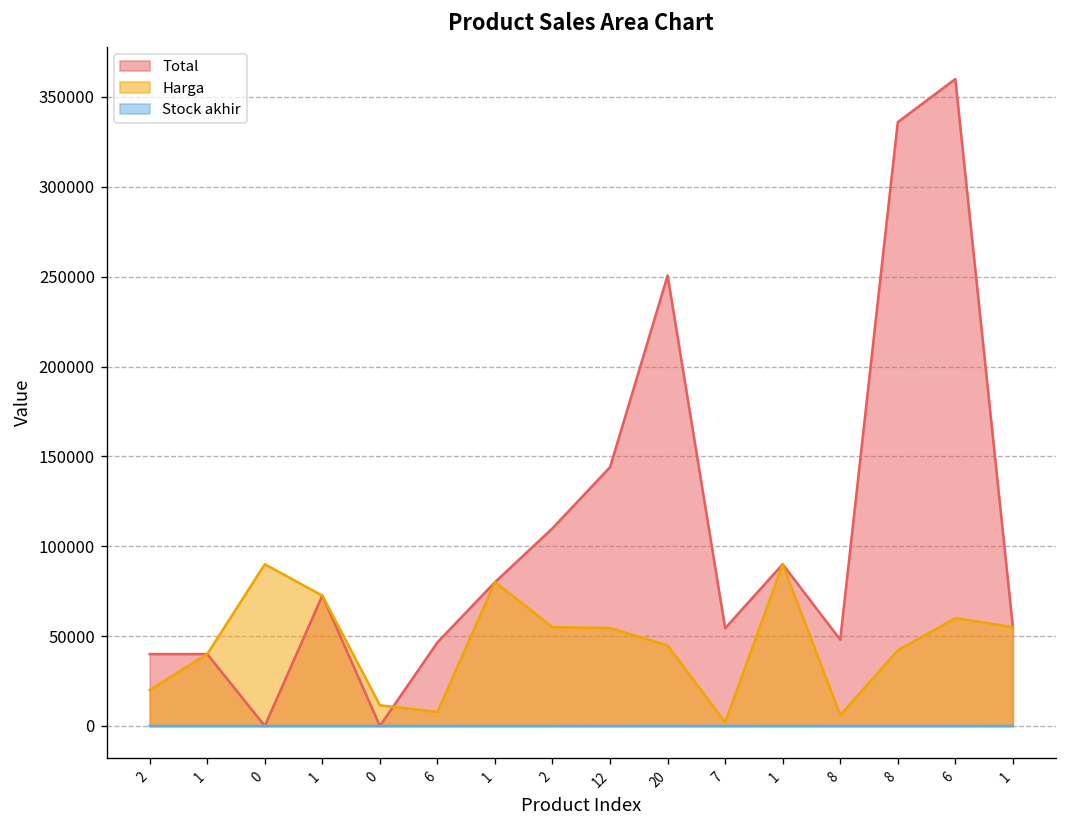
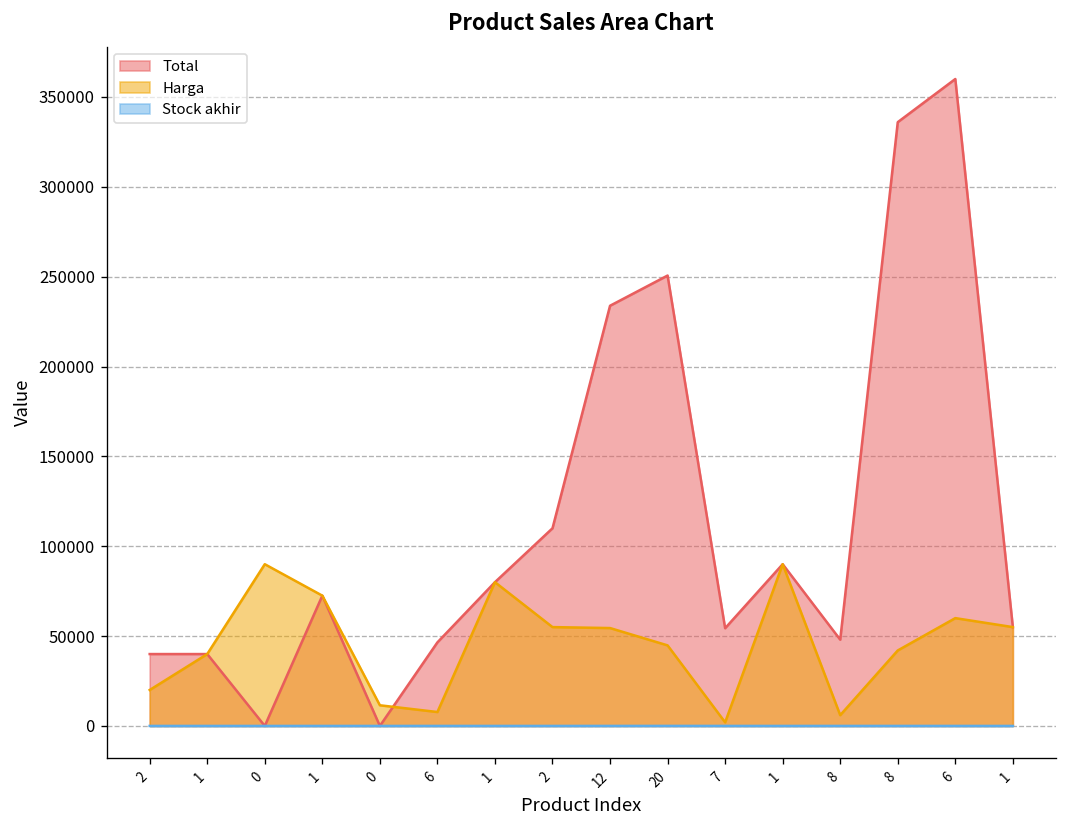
  {
    "Total": {
-     "12": 144000,
+     "12": 234000,
      "20": 251000,
      "7": 54000
    },
    "Harga": {
      "12": 54000,
      "20": 45000,
      "7": 2000
    },
    "Stock akhir": {
      "12": 0,
      "20": 0,
      "7": 0
    }
  }
